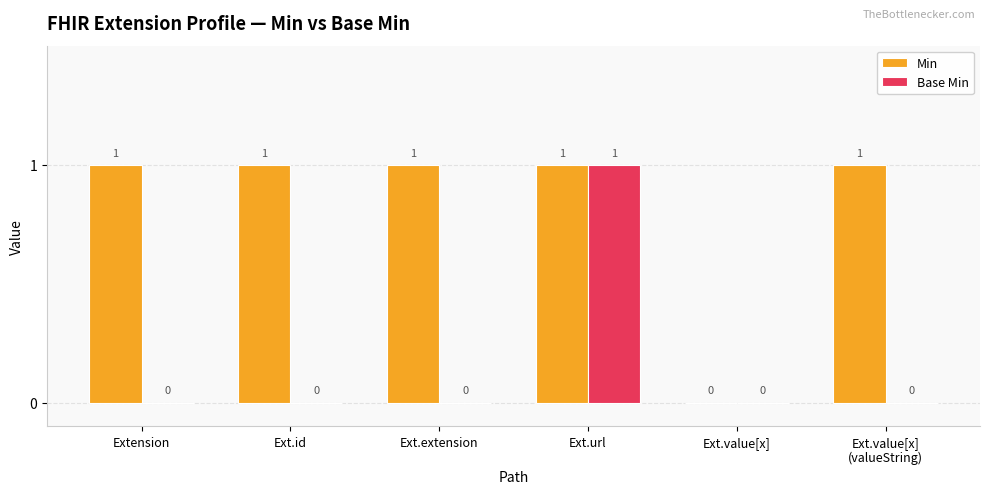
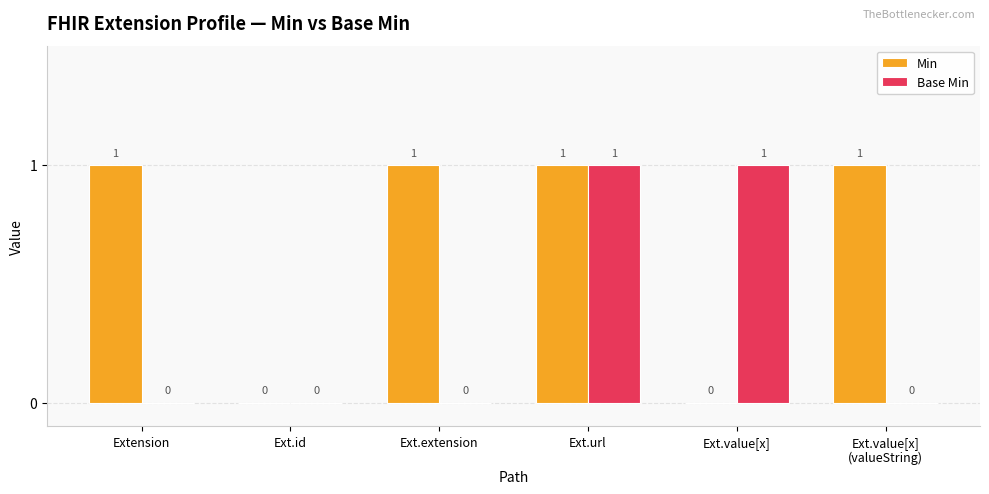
  {
    "Min": {
      "Extension": 1,
-     "Ext.id": 1,
+     "Ext.id": 0,
      "Ext.extension": 1,
      "Ext.url": 1,
      "Ext.value[x]": 0,
      "Ext.value[x] (valueString)": 1
    },
    "Base Min": {
      "Extension": 0,
      "Ext.id": 0,
      "Ext.extension": 0,
      "Ext.url": 1,
-     "Ext.value[x]": 0,
+     "Ext.value[x]": 1,
      "Ext.value[x] (valueString)": 0
    }
  }
